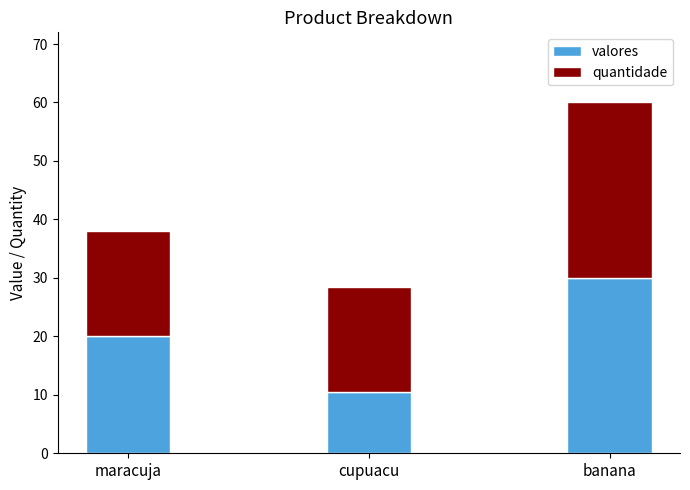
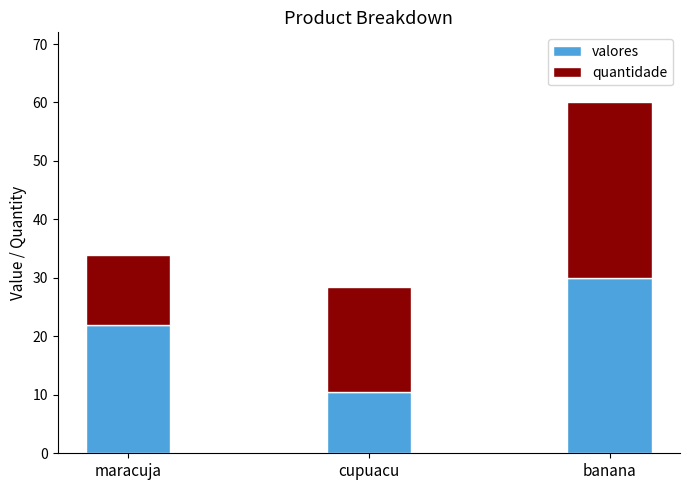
  {
    "valores": {
-     "maracuja": 20,
+     "maracuja": 22,
      "cupuacu": 10,
      "banana": 30
    },
    "quantidade": {
-     "maracuja": 18,
+     "maracuja": 12,
      "cupuacu": 18,
      "banana": 30
    }
  }
